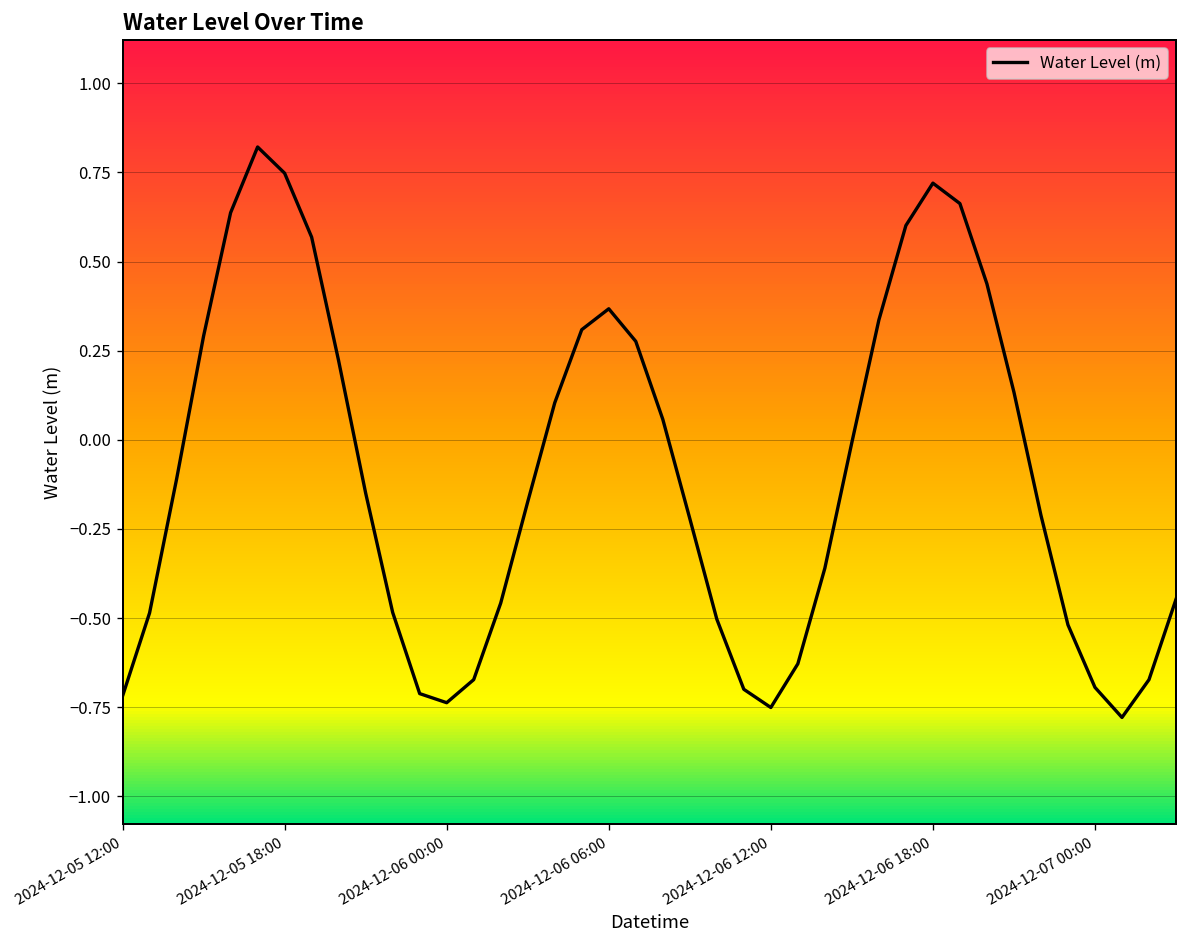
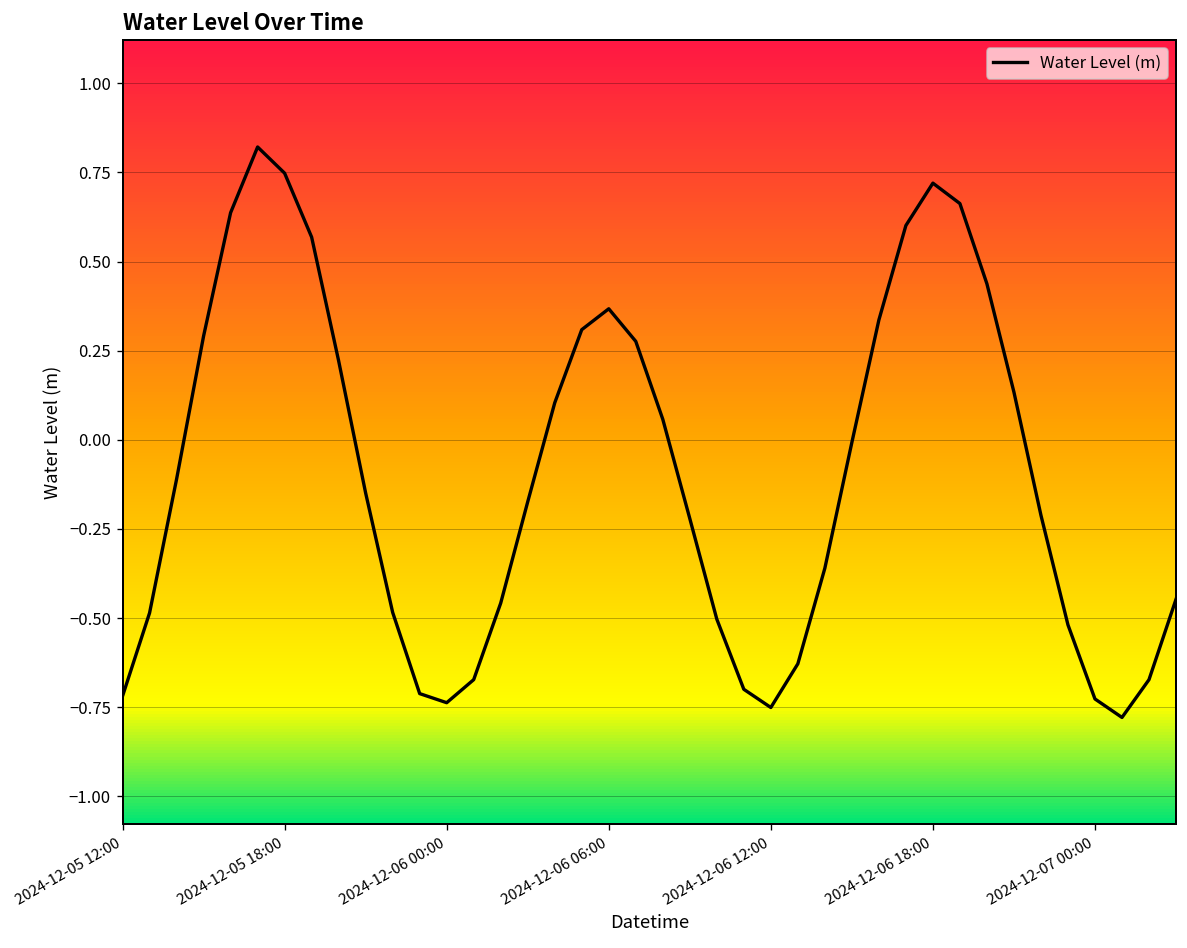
  {
    "2024-12-05 12:00": -0.72,
    "2024-12-05 18:00": 0.75,
    "2024-12-06 00:00": -0.74,
    "2024-12-06 06:00": 0.37,
    "2024-12-06 12:00": -0.75,
    "2024-12-06 18:00": 0.72,
-   "2024-12-07 00:00": -0.69
+   "2024-12-07 00:00": -0.73
  }
